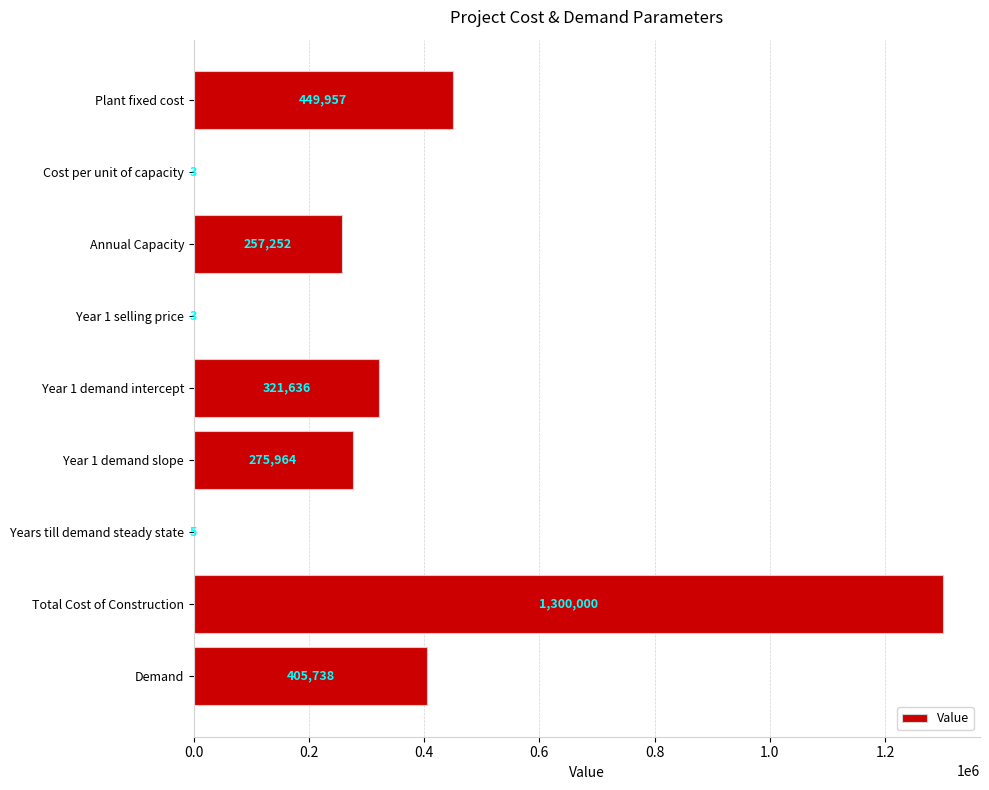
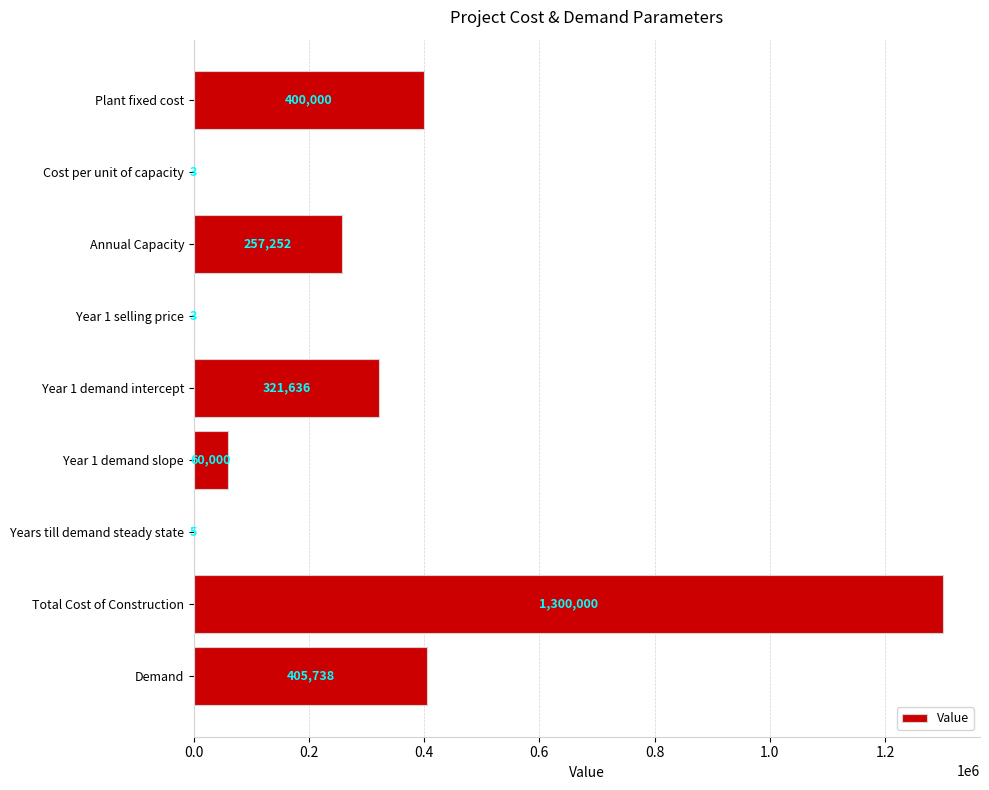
  {
-   "Plant fixed cost": "449,957",
+   "Plant fixed cost": "400,000",
    "Cost per unit of capacity": "3",
    "Annual Capacity": "257,252",
    "Year 1 selling price": "3",
    "Year 1 demand intercept": "321,636",
-   "Year 1 demand slope": "275,964",
+   "Year 1 demand slope": "60,000",
    "Years till demand steady state": "5",
    "Total Cost of Construction": "1,300,000",
    "Demand": "405,738"
  }
